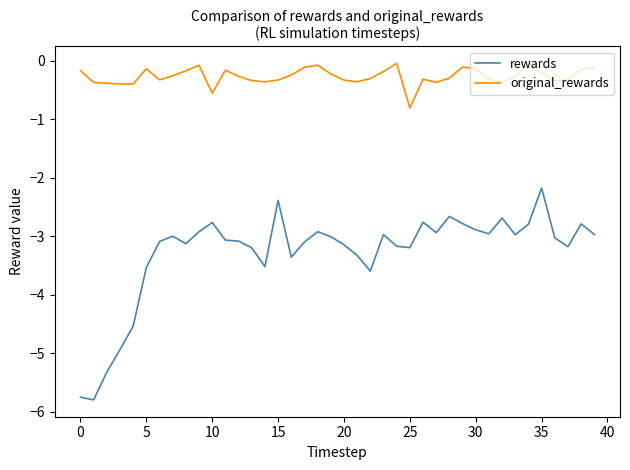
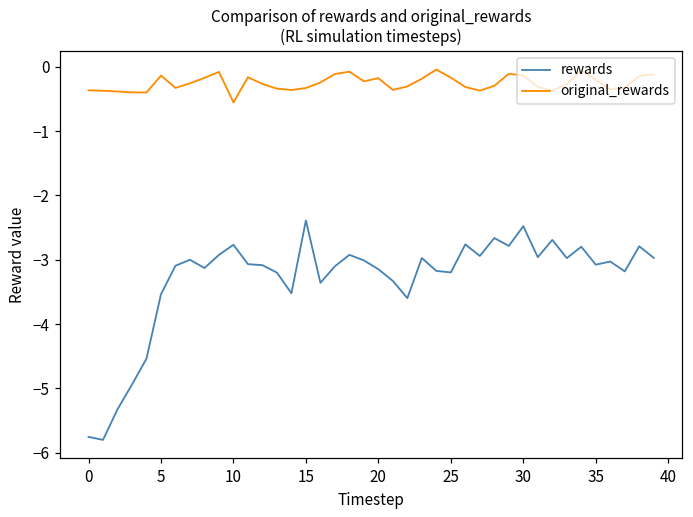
  {
    "rewards": {
      "0": -5.8,
      "5": -3.5,
      "10": -2.8,
      "15": -2.4,
      "20": -3.1,
      "25": -3.2,
-     "30": -2.9,
-     "35": -2.2
+     "30": -2.5,
+     "35": -3.1
    },
    "original_rewards": {
-     "0": -0.2,
+     "0": -0.4,
      "5": -0.1,
      "10": -0.6,
      "15": -0.3,
-     "20": -0.3,
-     "25": -0.8
+     "20": -0.2,
+     "25": -0.2
    }
  }
